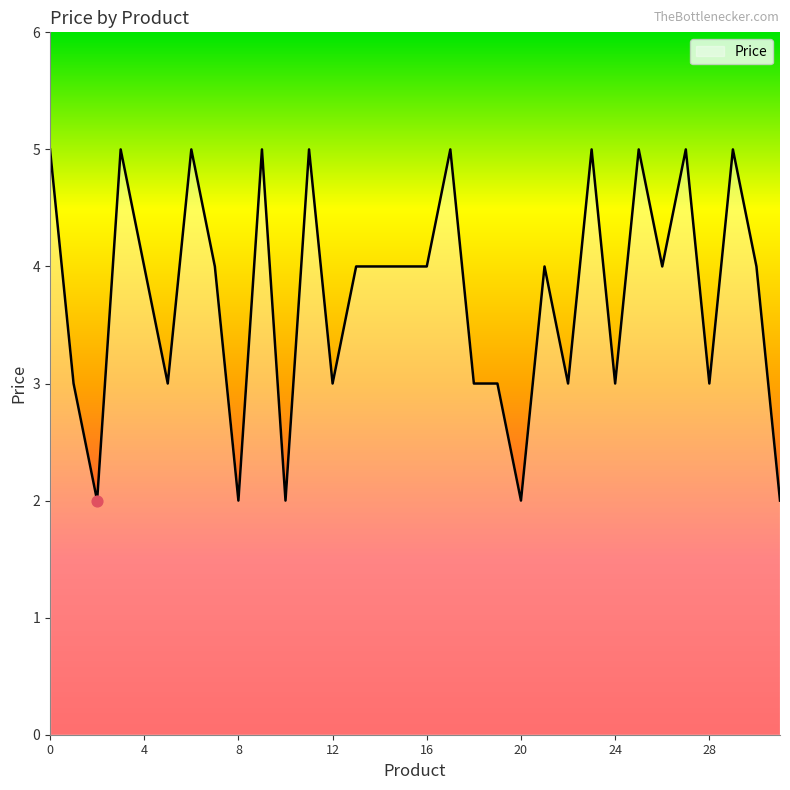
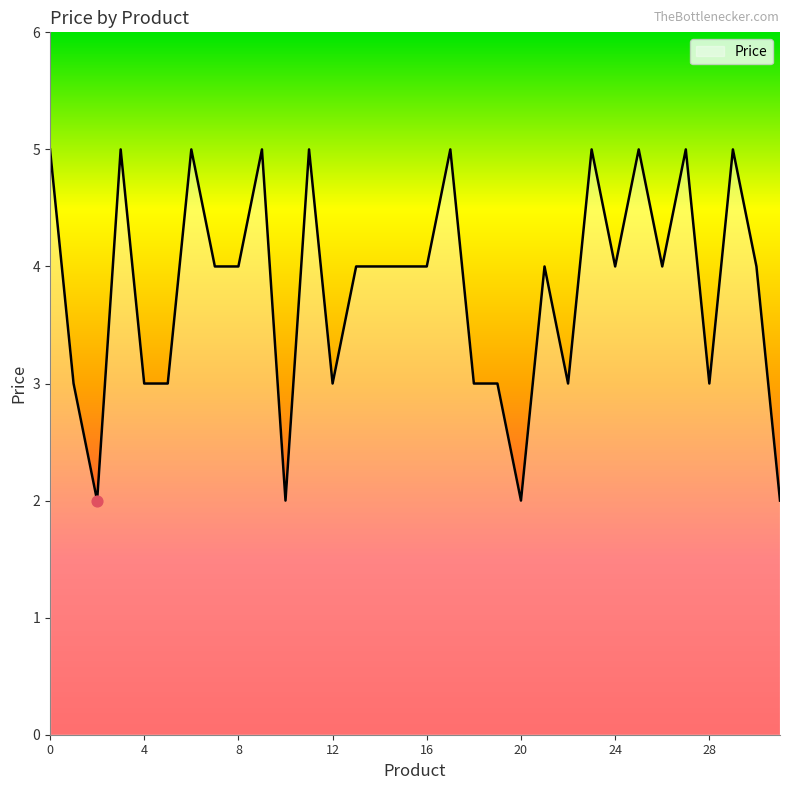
  {
    "Price": {
      "0": 5,
-     "4": 4,
-     "8": 2,
+     "4": 3,
+     "8": 4,
      "12": 3,
      "16": 4,
      "20": 2,
-     "24": 3,
+     "24": 4,
      "28": 3
    }
  }
